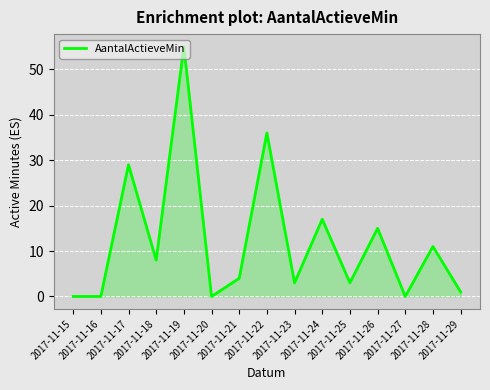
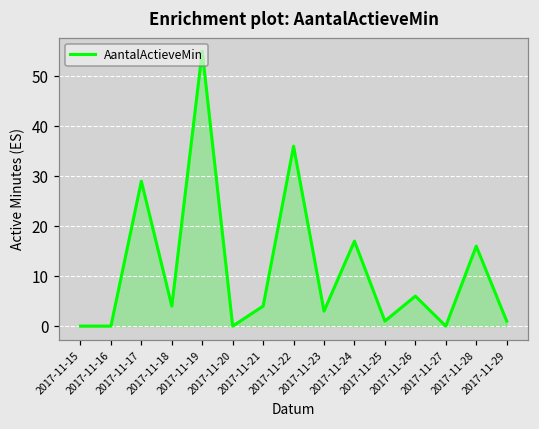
  {
    "2017-11-15": 0,
    "2017-11-16": 0,
    "2017-11-17": 29,
-   "2017-11-18": 8,
+   "2017-11-18": 4,
    "2017-11-20": 0,
    "2017-11-21": 4,
    "2017-11-22": 36,
    "2017-11-23": 3,
    "2017-11-24": 17,
-   "2017-11-25": 3,
-   "2017-11-26": 15,
+   "2017-11-25": 1,
+   "2017-11-26": 6,
    "2017-11-27": 0,
-   "2017-11-28": 11,
+   "2017-11-28": 16,
    "2017-11-29": 1
  }
